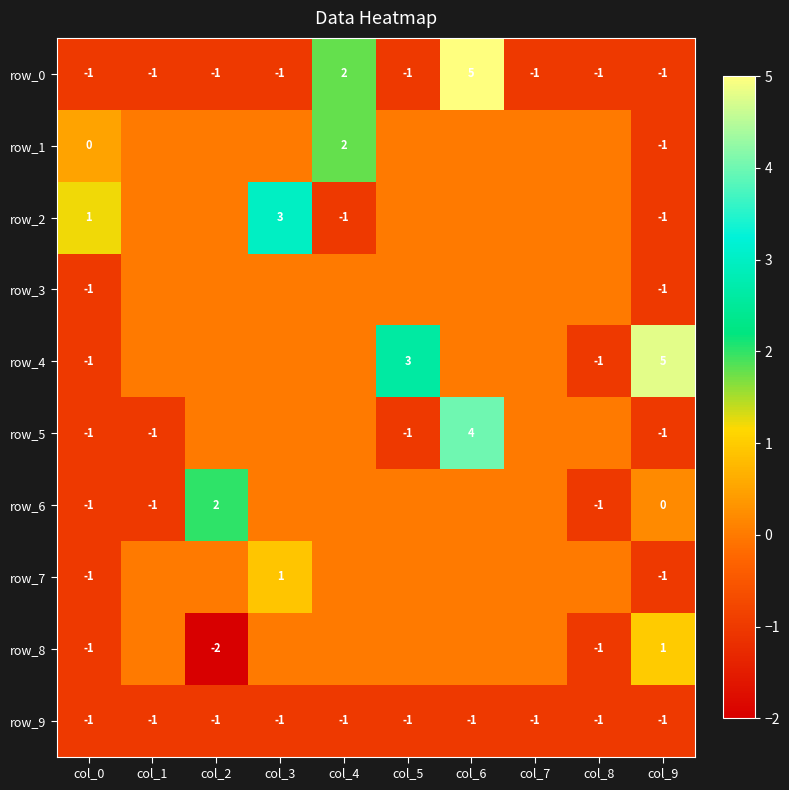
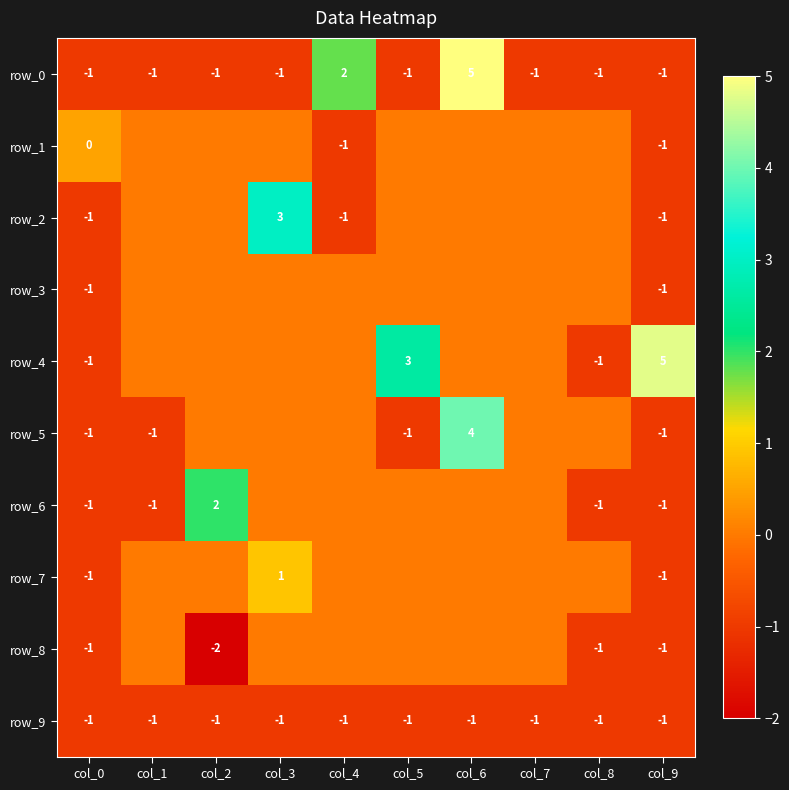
  {
    "row_0": {
      "col_0": -1,
      "col_1": -1,
      "col_2": -1,
      "col_3": -1,
      "col_4": 2,
      "col_5": -1,
      "col_6": 5,
      "col_7": -1,
      "col_8": -1,
      "col_9": -1
    },
    "row_1": {
      "col_0": 0,
-     "col_4": 2,
+     "col_4": -1,
      "col_9": -1
    },
    "row_2": {
-     "col_0": 1,
+     "col_0": -1,
      "col_3": 3,
      "col_4": -1,
      "col_9": -1
    },
    "row_3": {
      "col_0": -1,
      "col_9": -1
    },
    "row_4": {
      "col_0": -1,
      "col_5": 3,
      "col_8": -1,
      "col_9": 5
    },
    "row_5": {
      "col_0": -1,
      "col_1": -1,
      "col_5": -1,
      "col_6": 4,
      "col_9": -1
    },
    "row_6": {
      "col_0": -1,
      "col_1": -1,
      "col_2": 2,
      "col_8": -1,
-     "col_9": 0
+     "col_9": -1
    },
    "row_7": {
      "col_0": -1,
      "col_3": 1,
      "col_9": -1
    },
    "row_8": {
      "col_0": -1,
      "col_2": -2,
      "col_8": -1,
-     "col_9": 1
+     "col_9": -1
    },
    "row_9": {
      "col_0": -1,
      "col_1": -1,
      "col_2": -1,
      "col_3": -1,
      "col_4": -1,
      "col_5": -1,
      "col_6": -1,
      "col_7": -1,
      "col_8": -1,
      "col_9": -1
    }
  }
